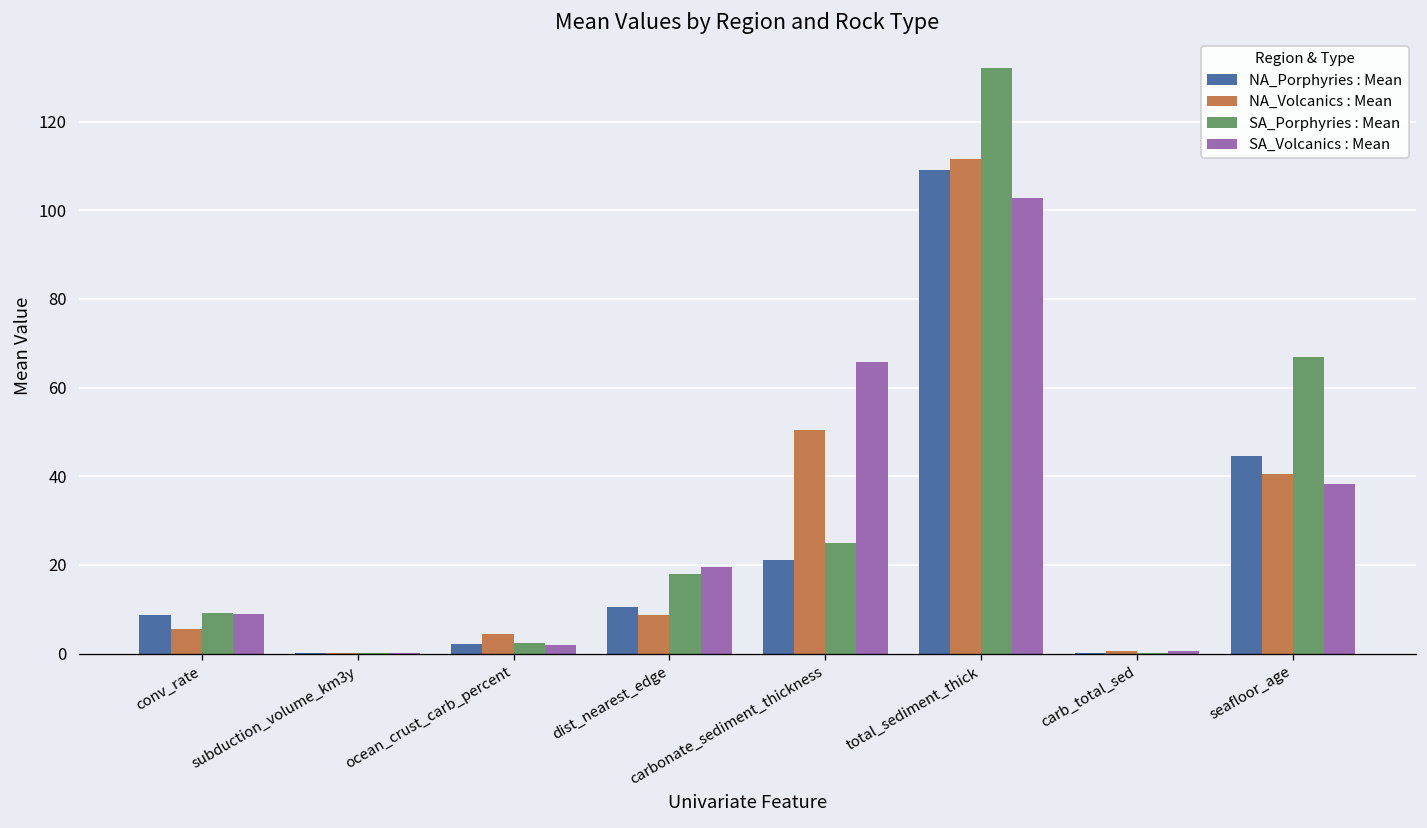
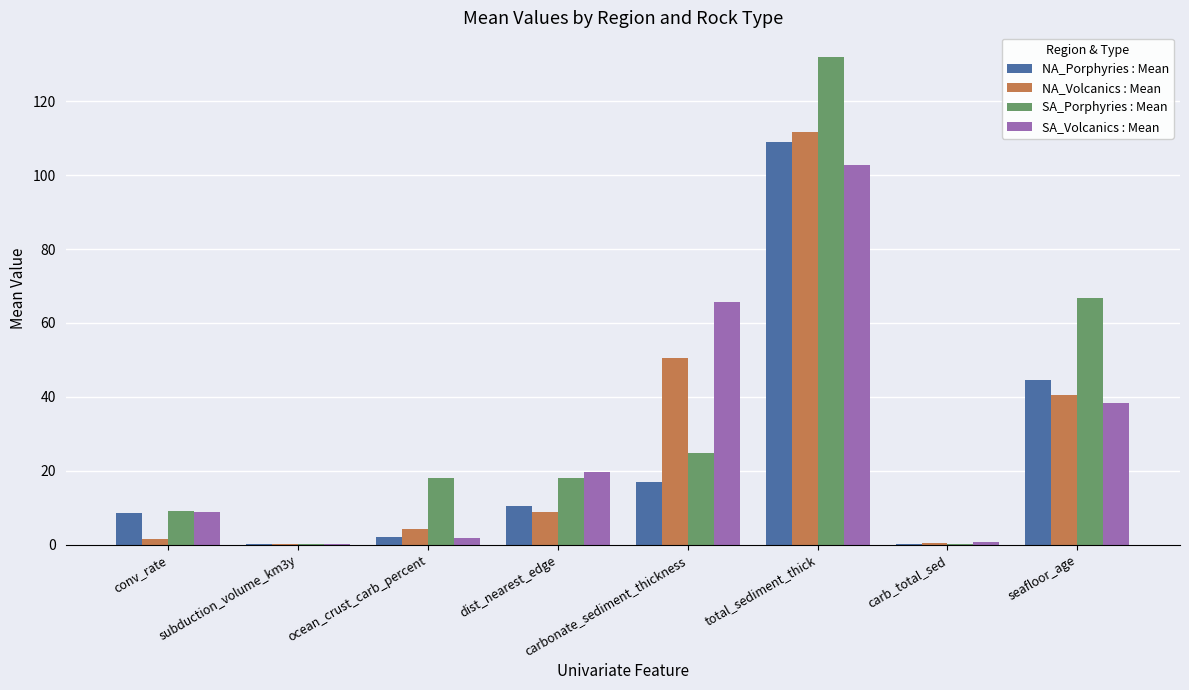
  {
    "NA_Porphyries : Mean": {
      "conv_rate": 9,
      "ocean_crust_carb_percent": 2,
      "dist_nearest_edge": 10,
-     "carbonate_sediment_thickness": 21,
+     "carbonate_sediment_thickness": 17,
      "total_sediment_thick": 109,
      "seafloor_age": 44
    },
    "NA_Volcanics : Mean": {
-     "conv_rate": 6,
+     "conv_rate": 2,
      "ocean_crust_carb_percent": 4,
      "dist_nearest_edge": 9,
      "carbonate_sediment_thickness": 50,
      "total_sediment_thick": 112,
      "seafloor_age": 40
    },
    "SA_Porphyries : Mean": {
      "conv_rate": 9,
-     "ocean_crust_carb_percent": 2,
+     "ocean_crust_carb_percent": 18,
      "dist_nearest_edge": 18,
      "carbonate_sediment_thickness": 25,
      "total_sediment_thick": 132,
      "seafloor_age": 67
    },
    "SA_Volcanics : Mean": {
      "conv_rate": 9,
      "ocean_crust_carb_percent": 2,
      "dist_nearest_edge": 20,
      "carbonate_sediment_thickness": 66,
      "total_sediment_thick": 103,
      "carb_total_sed": 1,
      "seafloor_age": 38
    }
  }
